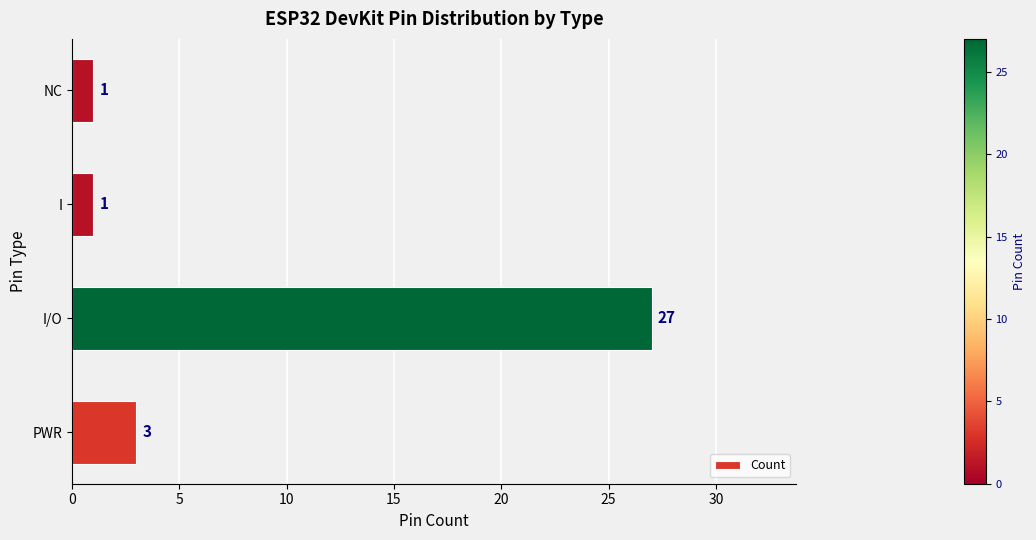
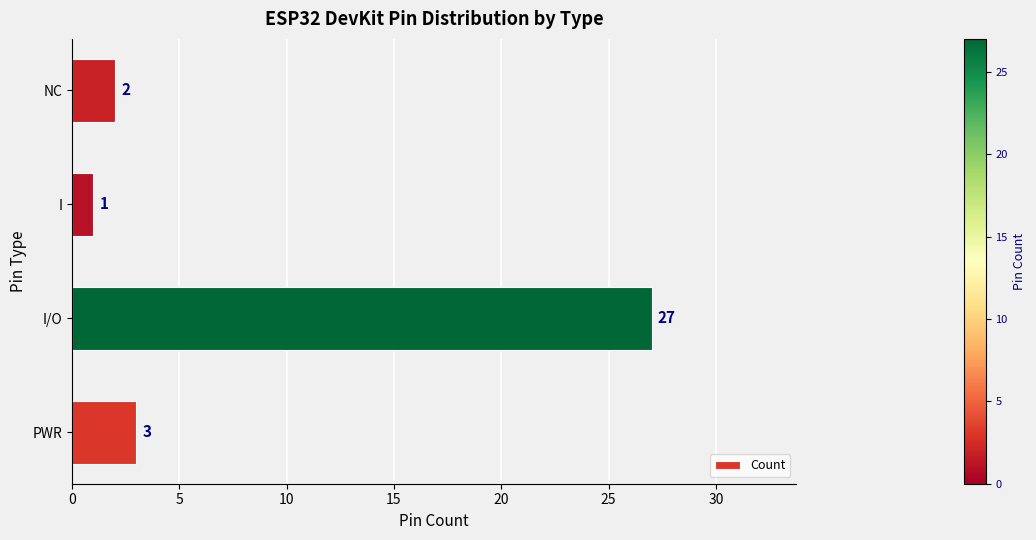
  {
-   "NC": 1,
+   "NC": 2,
    "I": 1,
    "I/O": 27,
    "PWR": 3
  }
